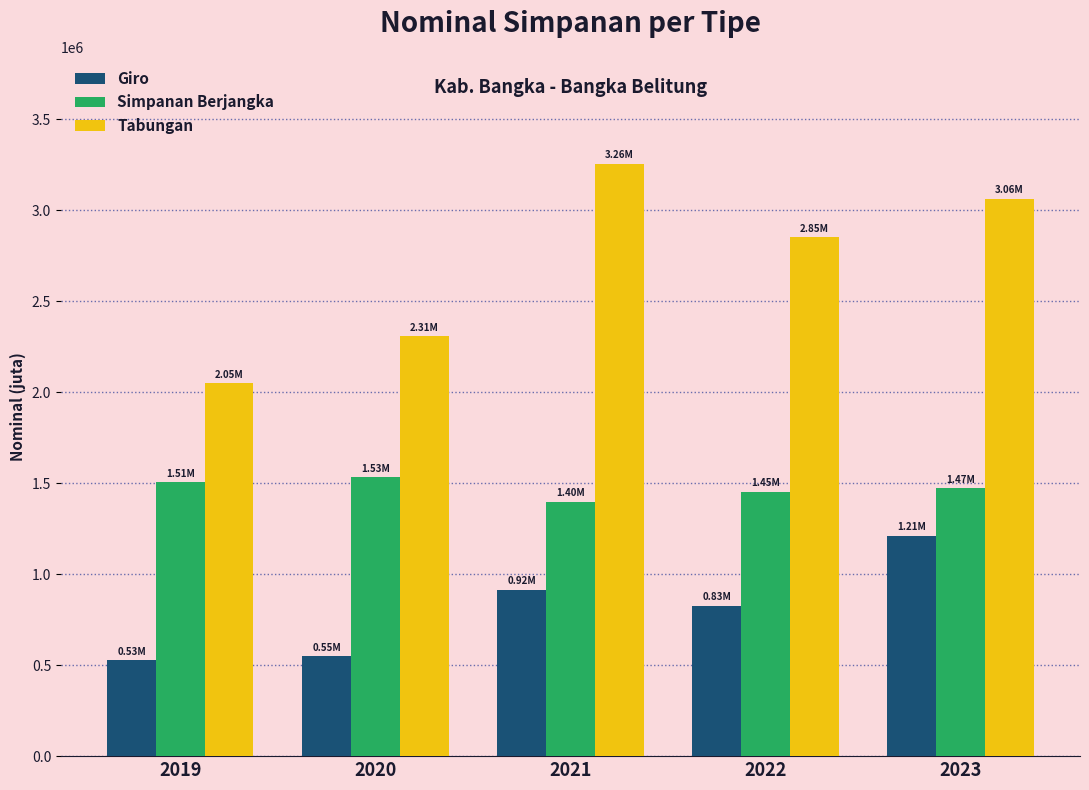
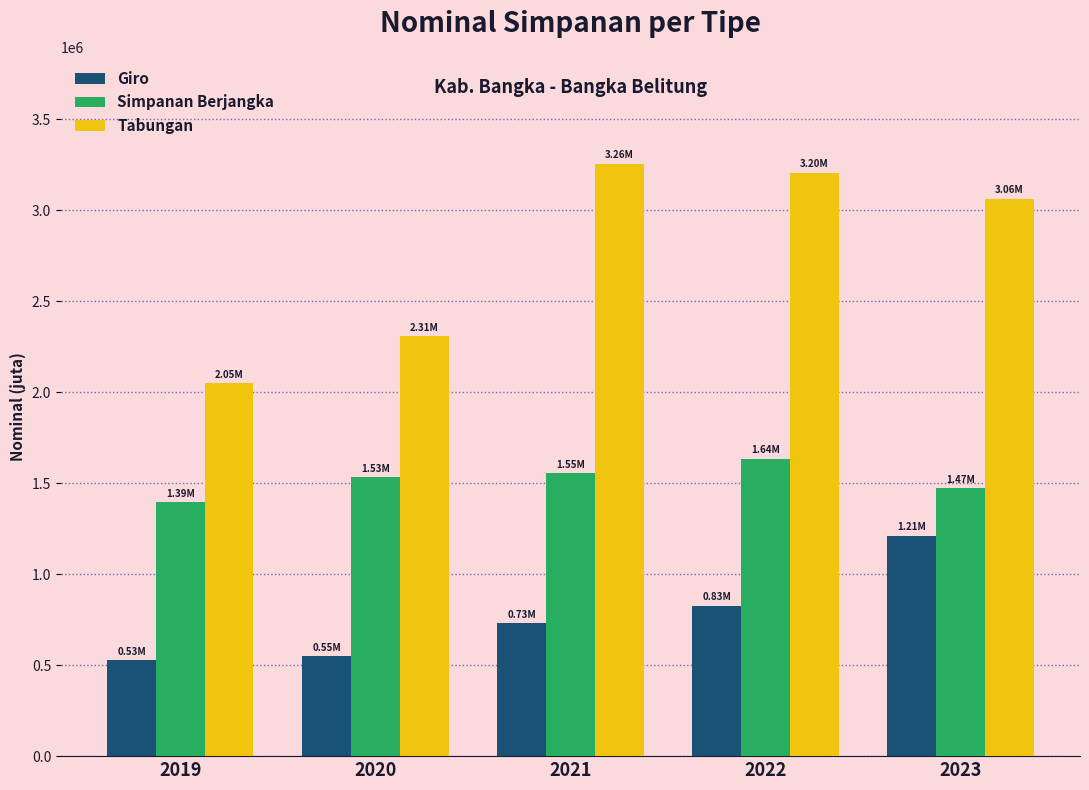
  {
    "Giro": {
      "2019": "0.53M",
      "2020": "0.55M",
-     "2021": "0.92M",
+     "2021": "0.73M",
      "2022": "0.83M",
      "2023": "1.21M"
    },
    "Simpanan Berjangka": {
-     "2019": "1.51M",
+     "2019": "1.39M",
      "2020": "1.53M",
-     "2021": "1.40M",
-     "2022": "1.45M",
+     "2021": "1.55M",
+     "2022": "1.64M",
      "2023": "1.47M"
    },
    "Tabungan": {
      "2019": "2.05M",
      "2020": "2.31M",
      "2021": "3.26M",
-     "2022": "2.85M",
+     "2022": "3.20M",
      "2023": "3.06M"
    }
  }
